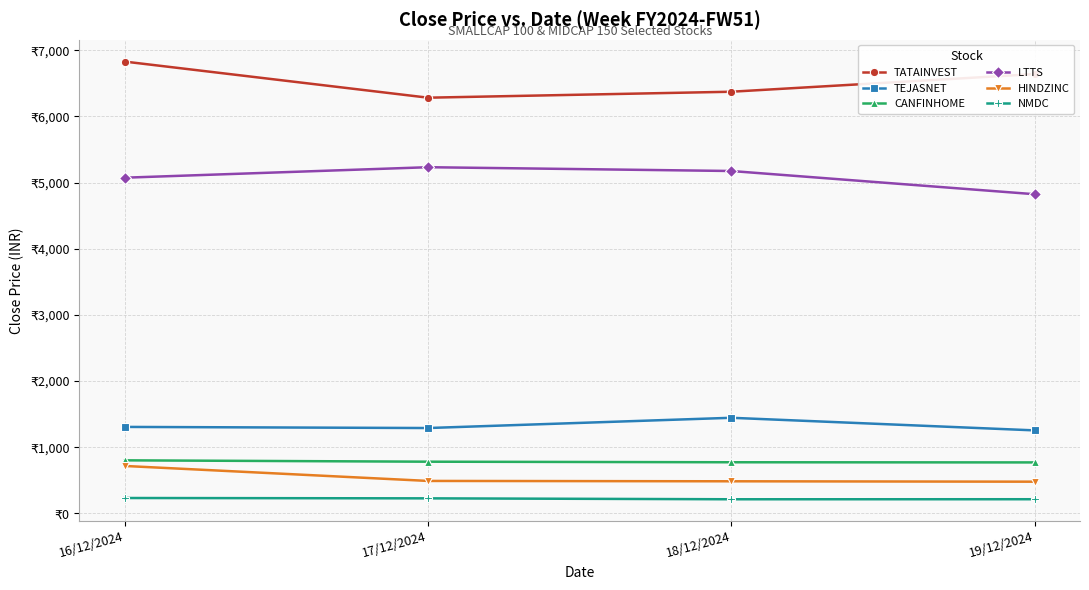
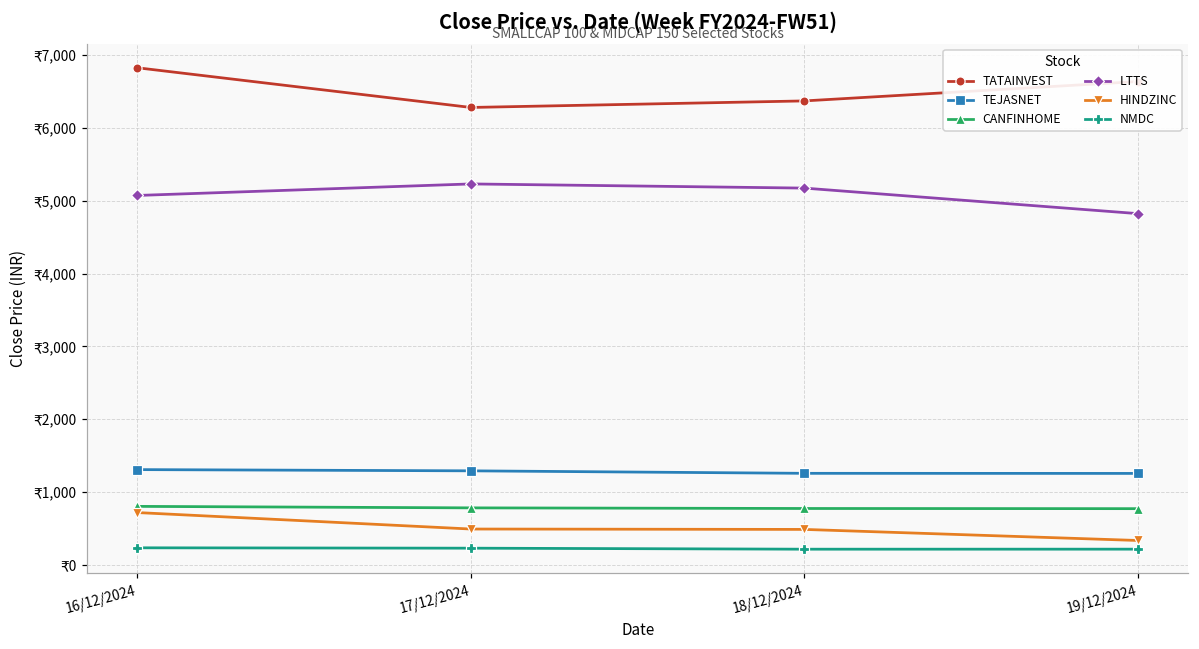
  {
    "TATAINVEST": {
      "16/12/2024": "₹6,800",
      "17/12/2024": "₹6,300",
      "18/12/2024": "₹6,400"
    },
    "TEJASNET": {
      "16/12/2024": "₹1,300",
      "17/12/2024": "₹1,300",
-     "18/12/2024": "₹1,400",
+     "18/12/2024": "₹1,300",
      "19/12/2024": "₹1,300"
    },
    "LTTS": {
      "16/12/2024": "₹5,100",
      "17/12/2024": "₹5,200",
      "18/12/2024": "₹5,200",
      "19/12/2024": "₹4,800"
    },
    "HINDZINC": {
      "16/12/2024": "₹700",
      "17/12/2024": "₹500",
      "18/12/2024": "₹500",
-     "19/12/2024": "₹500"
+     "19/12/2024": "₹300"
    }
  }
